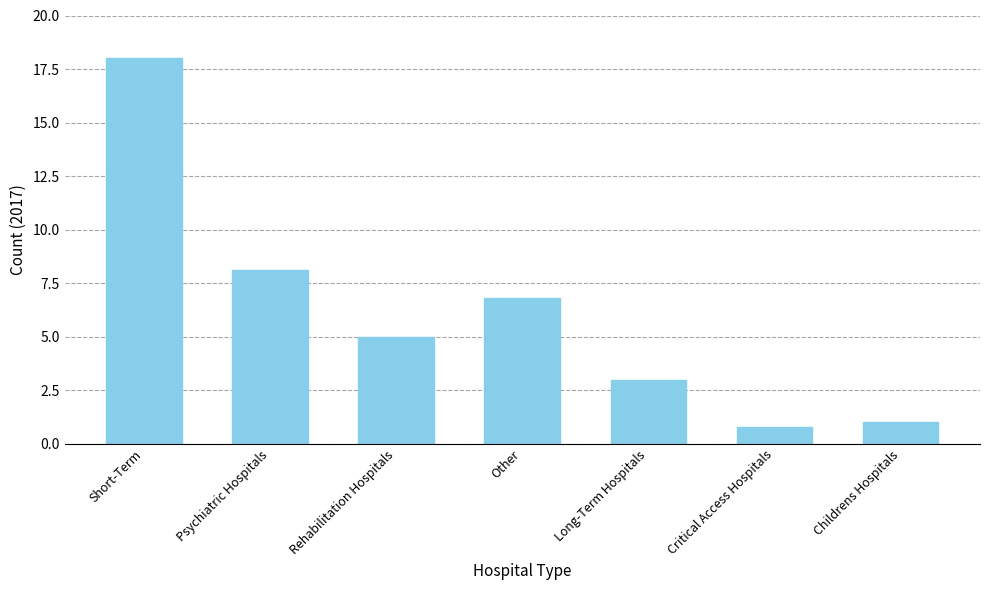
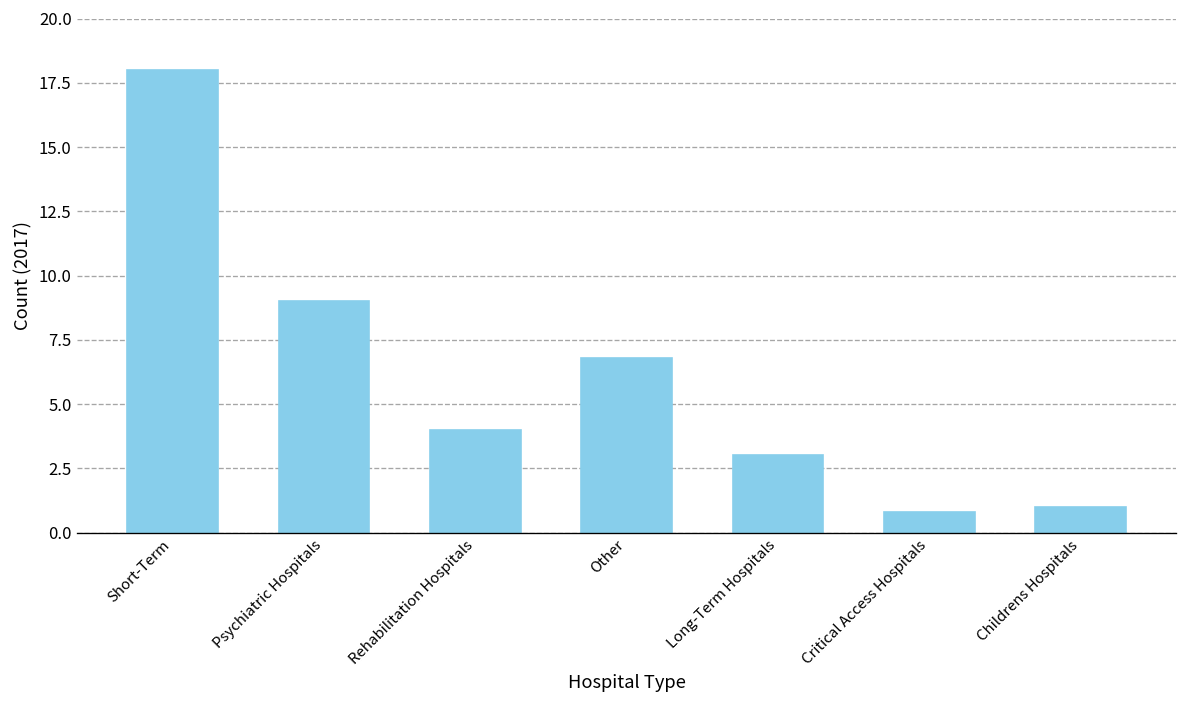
  {
    "Short-Term": 18.0,
-   "Psychiatric Hospitals": 8.1,
-   "Rehabilitation Hospitals": 5,
+   "Psychiatric Hospitals": 9.0,
+   "Rehabilitation Hospitals": 4,
    "Other": 6.8,
    "Long-Term Hospitals": 3.0,
    "Critical Access Hospitals": 0.8,
    "Childrens Hospitals": 1.0
  }
